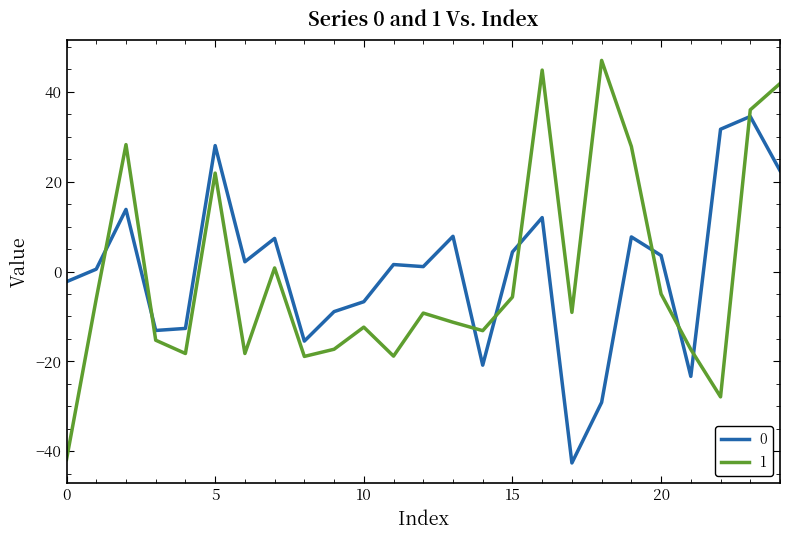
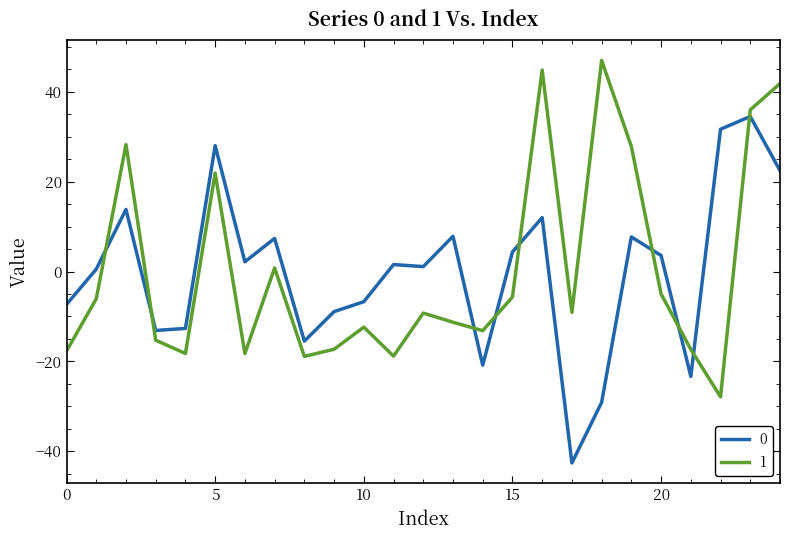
  {
    "0": {
-     "0": -2,
+     "0": -7,
      "5": 28,
      "10": -7,
      "15": 4,
      "20": 4
    },
    "1": {
-     "0": -42,
+     "0": -18,
      "5": 22,
      "10": -12,
      "15": -6,
      "20": -5
    }
  }
